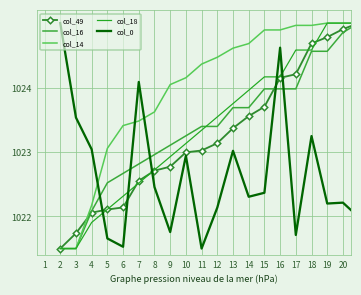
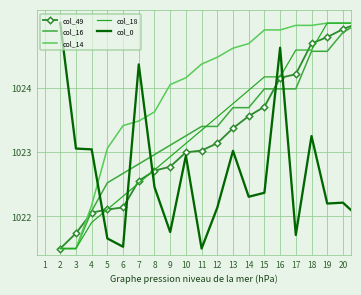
  {
    "col_0": {
-     "3": 1023.5,
+     "3": 1023.1,
      "4": 1023.0,
      "5": 1021.7,
      "6": 1021.5,
-     "7": 1024.1,
+     "7": 1024.4,
      "8": 1022.5,
      "9": 1021.8,
      "10": 1022.9,
      "11": 1021.5,
      "12": 1022.1,
      "13": 1023.0,
      "14": 1022.3,
      "15": 1022.4,
      "16": 1024.6,
      "17": 1021.7,
      "18": 1023.2,
      "19": 1022.2
    }
  }
